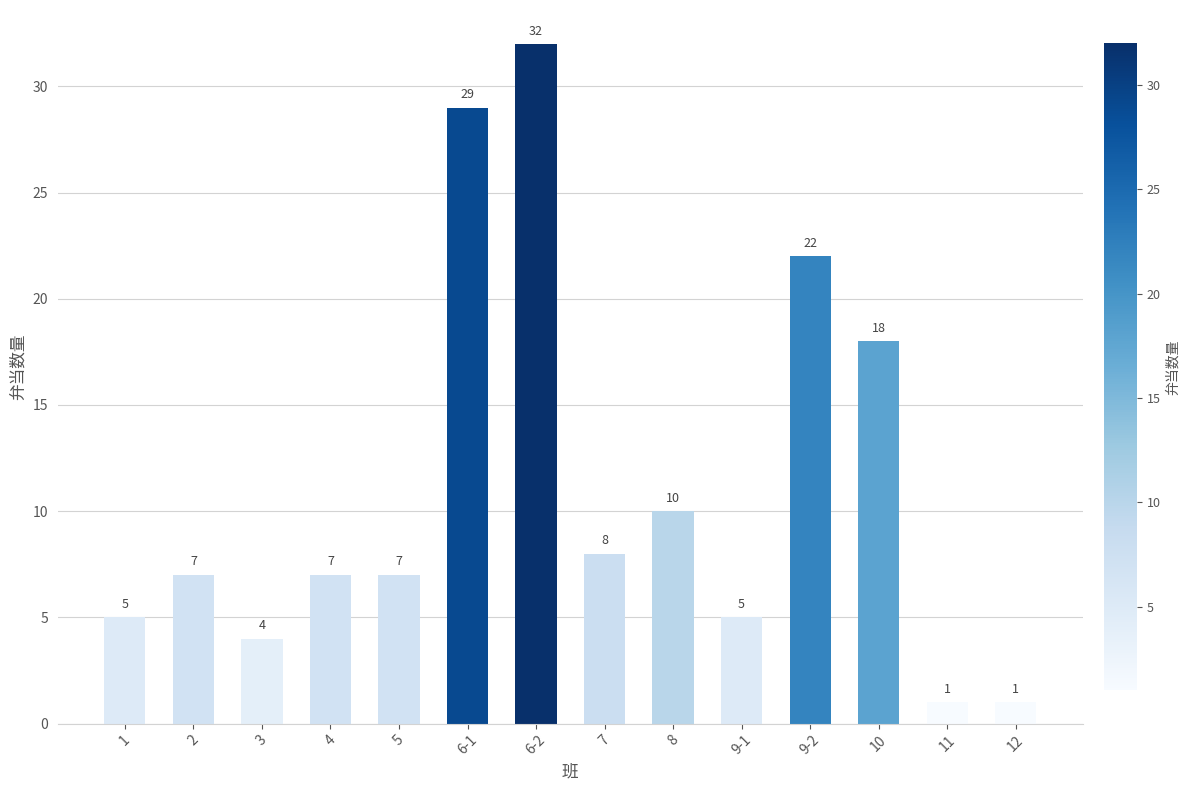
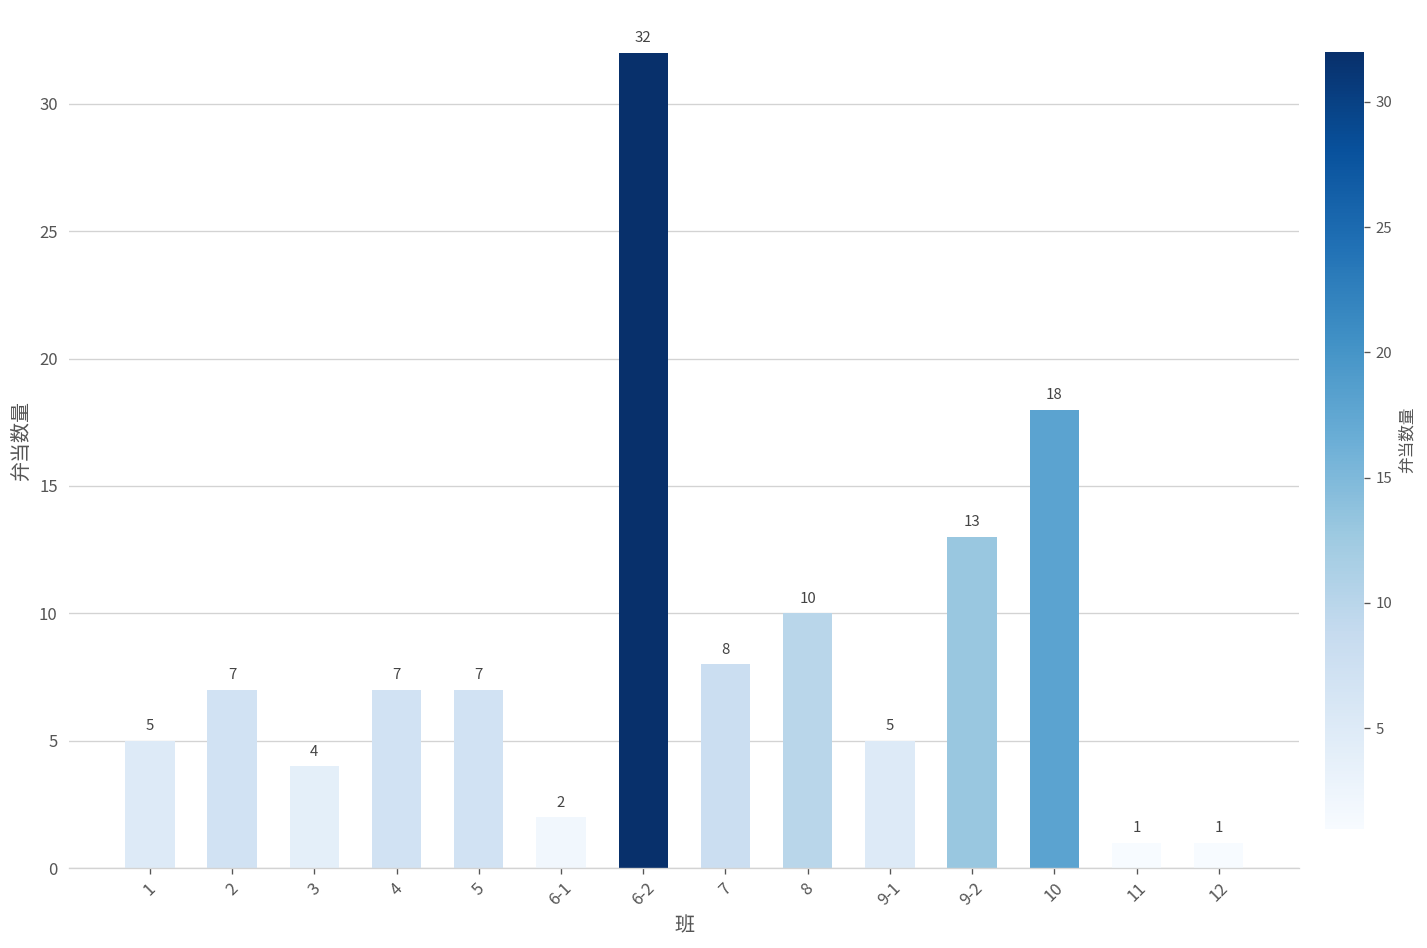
  {
    "1": 5,
    "2": 7,
    "3": 4,
    "4": 7,
    "5": 7,
-   "6-1": 29,
+   "6-1": 2,
    "6-2": 32,
    "7": 8,
    "8": 10,
    "9-1": 5,
-   "9-2": 22,
+   "9-2": 13,
    "10": 18,
    "11": 1,
    "12": 1
  }
